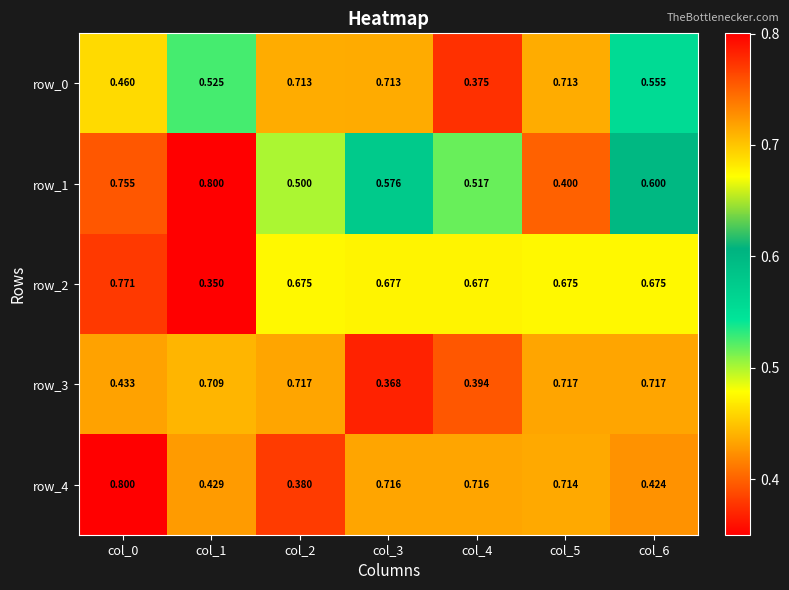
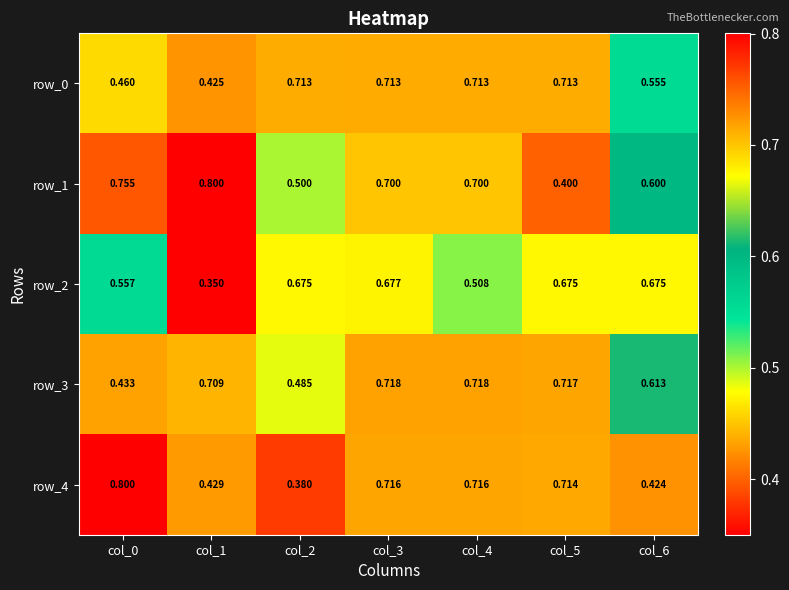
  {
    "row_0": {
      "col_0": 0.460,
-     "col_1": 0.525,
+     "col_1": 0.425,
      "col_2": 0.713,
      "col_3": 0.713,
-     "col_4": 0.375,
+     "col_4": 0.713,
      "col_5": 0.713,
      "col_6": 0.555
    },
    "row_1": {
      "col_0": 0.755,
      "col_1": 0.800,
      "col_2": 0.500,
-     "col_3": 0.576,
-     "col_4": 0.517,
+     "col_3": 0.700,
+     "col_4": 0.700,
      "col_5": 0.400,
      "col_6": 0.600
    },
    "row_2": {
-     "col_0": 0.771,
+     "col_0": 0.557,
      "col_1": 0.350,
      "col_2": 0.675,
      "col_3": 0.677,
-     "col_4": 0.677,
+     "col_4": 0.508,
      "col_5": 0.675,
      "col_6": 0.675
    },
    "row_3": {
      "col_0": 0.433,
      "col_1": 0.709,
-     "col_2": 0.717,
-     "col_3": 0.368,
-     "col_4": 0.394,
+     "col_2": 0.485,
+     "col_3": 0.718,
+     "col_4": 0.718,
      "col_5": 0.717,
-     "col_6": 0.717
+     "col_6": 0.613
    },
    "row_4": {
      "col_0": 0.800,
      "col_1": 0.429,
      "col_2": 0.380,
      "col_3": 0.716,
      "col_4": 0.716,
      "col_5": 0.714,
      "col_6": 0.424
    }
  }
